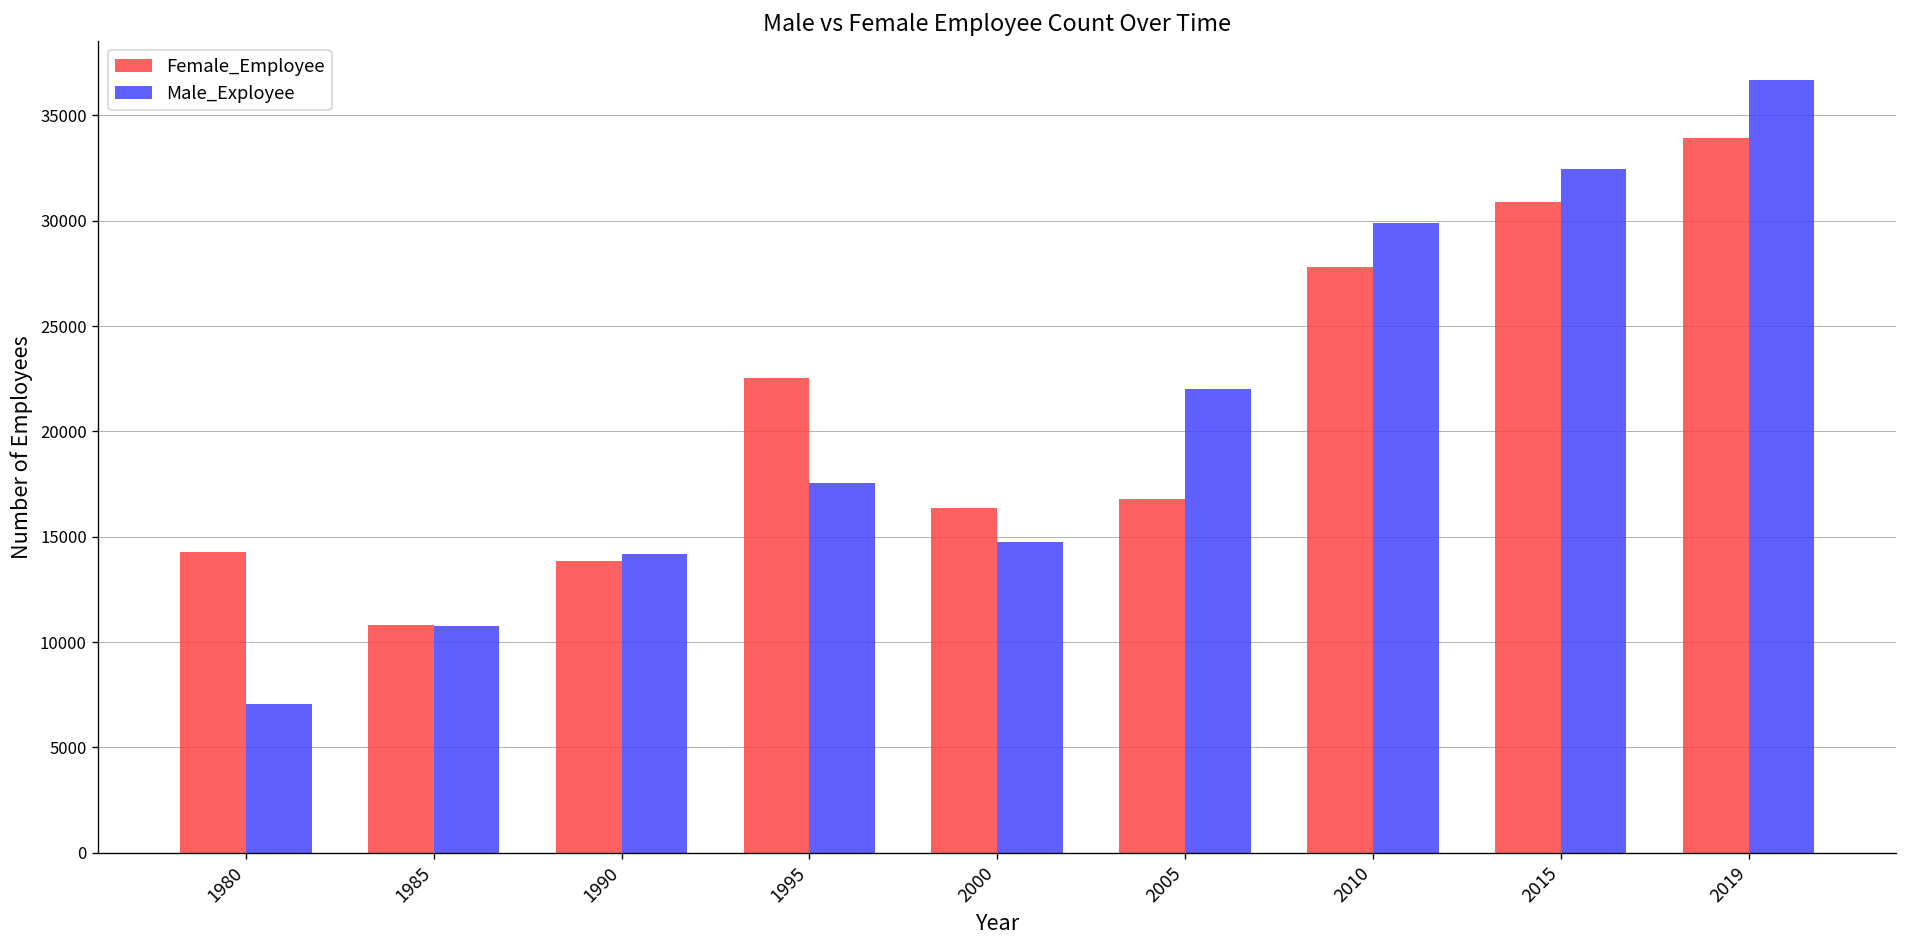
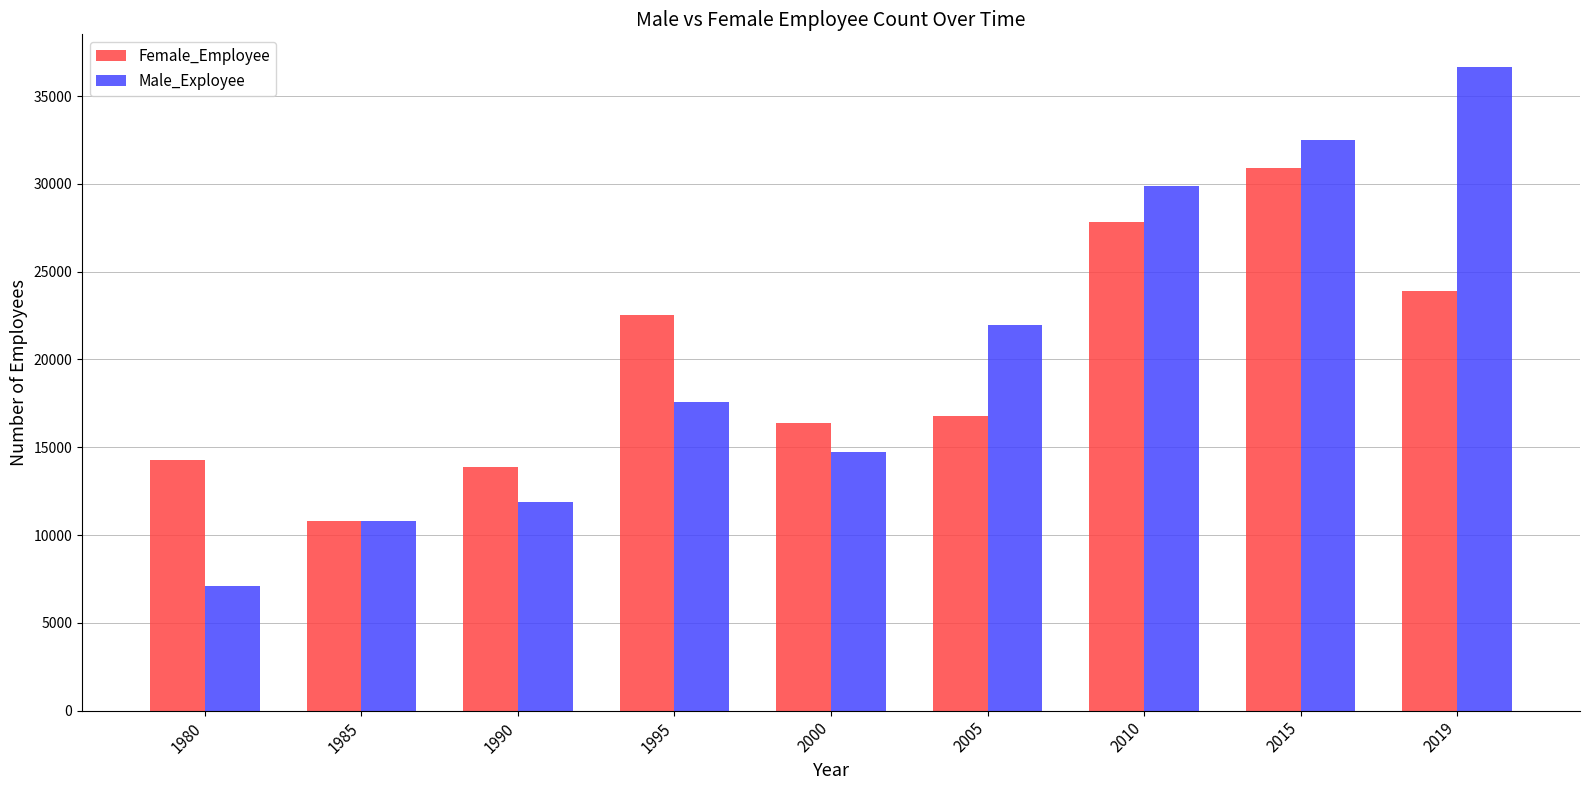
  {
    "Female_Employee": {
      "1980": 14300,
      "1985": 10800,
      "1990": 13800,
      "1995": 22500,
      "2000": 16400,
      "2005": 16800,
      "2010": 27800,
      "2015": 30900,
-     "2019": 33900
+     "2019": 23900
    },
    "Male_Exployee": {
      "1980": 7100,
      "1985": 10800,
-     "1990": 14200,
+     "1990": 11900,
      "1995": 17600,
      "2000": 14700,
      "2005": 22000,
      "2010": 29900,
      "2015": 32500,
      "2019": 36700
    }
  }
